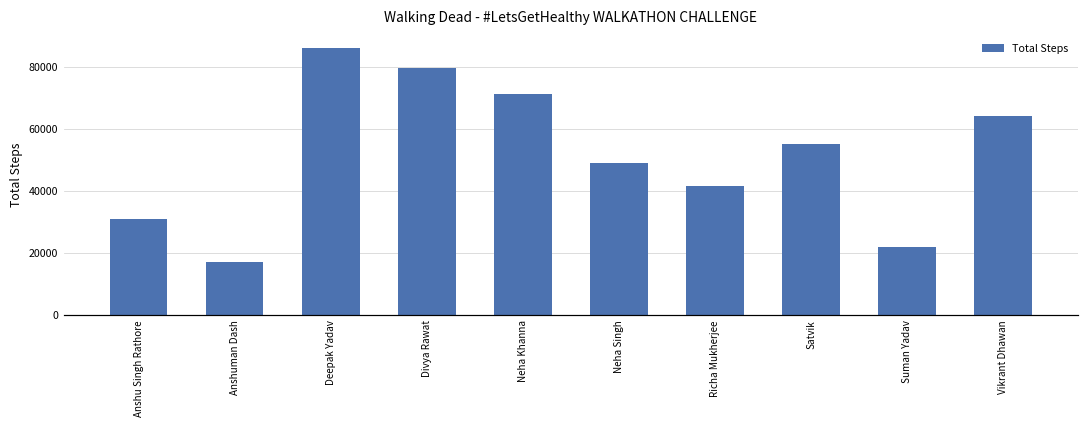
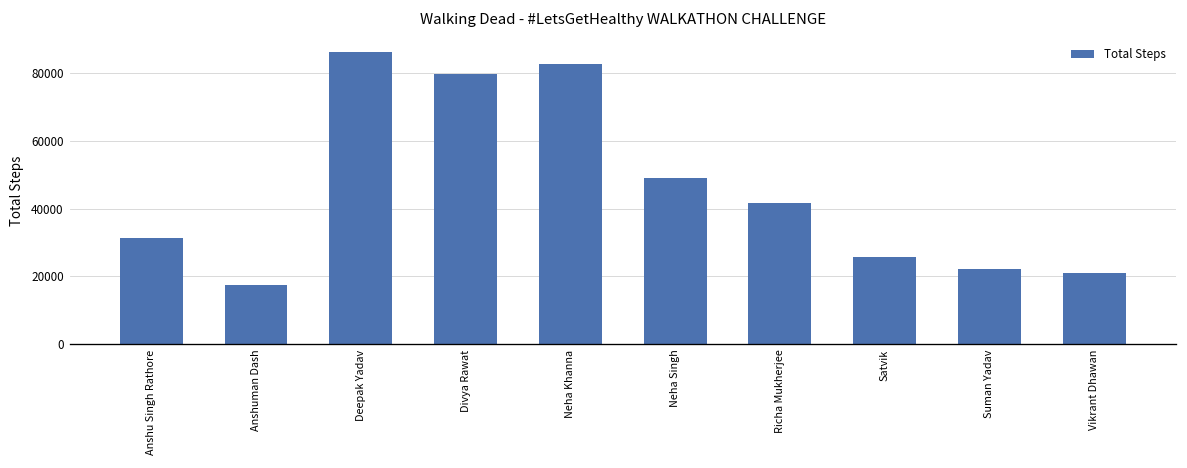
  {
    "Anshu Singh Rathore": 31000,
    "Anshuman Dash": 17000,
    "Deepak Yadav": 86000,
    "Divya Rawat": 80000,
-   "Neha Khanna": 71000,
+   "Neha Khanna": 83000,
    "Neha Singh": 49000,
    "Richa Mukherjee": 42000,
-   "Satvik": 55000,
+   "Satvik": 26000,
    "Suman Yadav": 22000,
-   "Vikrant Dhawan": 64000
+   "Vikrant Dhawan": 21000
  }
